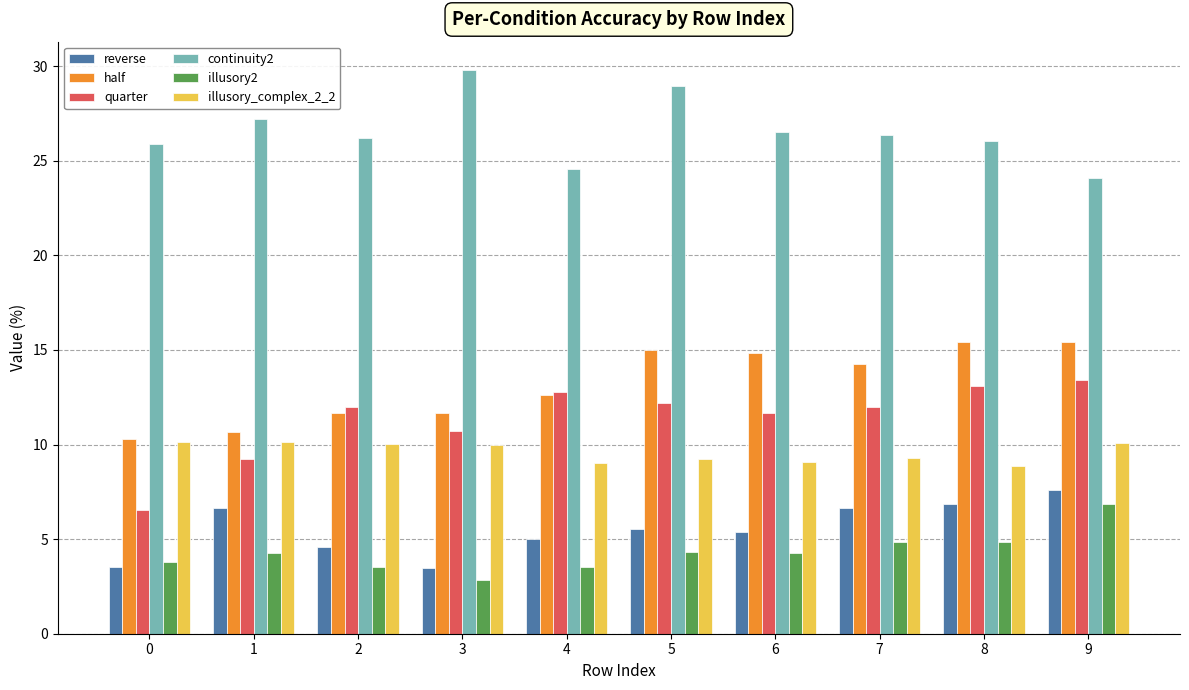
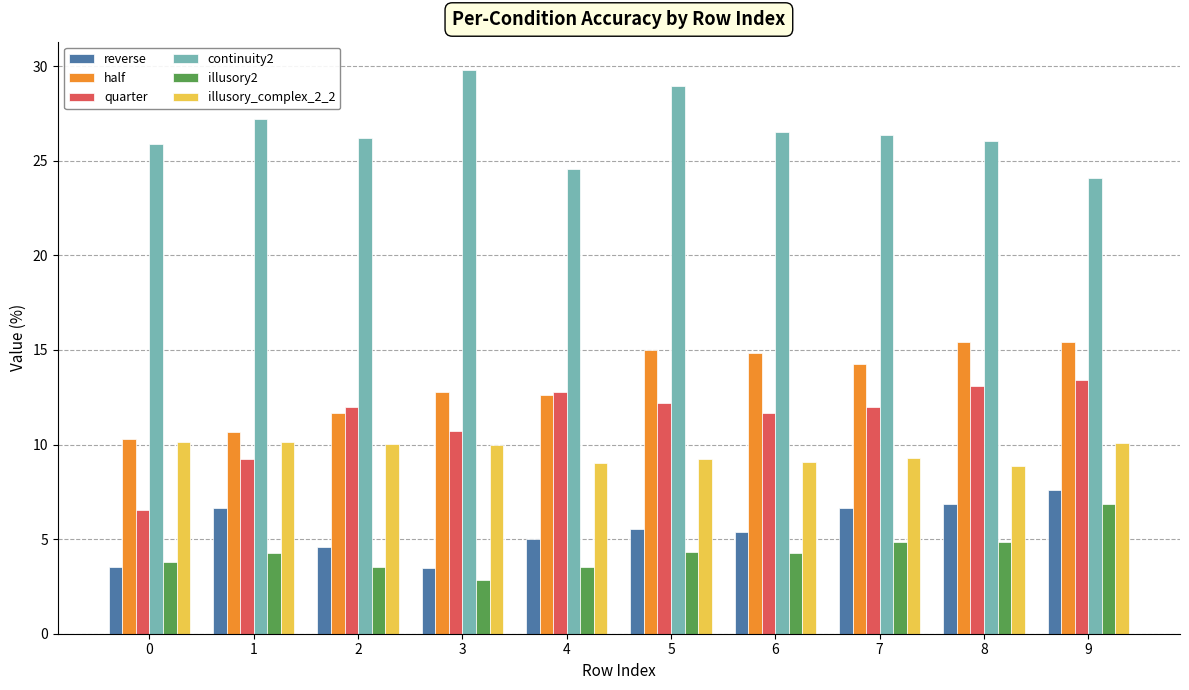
  {
    "reverse": {
      "0": 3.5,
      "1": 6.6,
      "2": 4.6,
      "3": 3.5,
      "4": 5.0,
      "5": 5.5,
      "6": 5.4,
      "7": 6.7,
      "8": 6.9,
      "9": 7.6
    },
    "half": {
      "0": 10.3,
      "1": 10.7,
      "2": 11.7,
-     "3": 11.7,
+     "3": 12.8,
      "4": 12.6,
      "5": 15.0,
      "6": 14.8,
      "7": 14.2,
      "8": 15.4,
      "9": 15.4
    },
    "quarter": {
      "0": 6.5,
      "1": 9.3,
      "2": 12.0,
      "3": 10.7,
      "4": 12.8,
      "5": 12.2,
      "6": 11.7,
      "7": 12.0,
      "8": 13.1,
      "9": 13.4
    },
    "continuity2": {
      "0": 25.9,
      "1": 27.2,
      "2": 26.2,
      "3": 29.8,
      "4": 24.6,
      "5": 28.9,
      "6": 26.5,
      "7": 26.3,
      "8": 26.0,
      "9": 24.1
    },
    "illusory2": {
      "0": 3.8,
      "1": 4.3,
      "2": 3.5,
      "3": 2.8,
      "4": 3.6,
      "5": 4.3,
      "6": 4.3,
      "7": 4.8,
      "8": 4.8,
      "9": 6.8
    },
    "illusory_complex_2_2": {
      "0": 10.1,
      "1": 10.1,
      "2": 10.0,
      "3": 10.0,
      "4": 9.0,
      "5": 9.2,
      "6": 9.1,
      "7": 9.3,
      "8": 8.8,
      "9": 10.1
    }
  }
